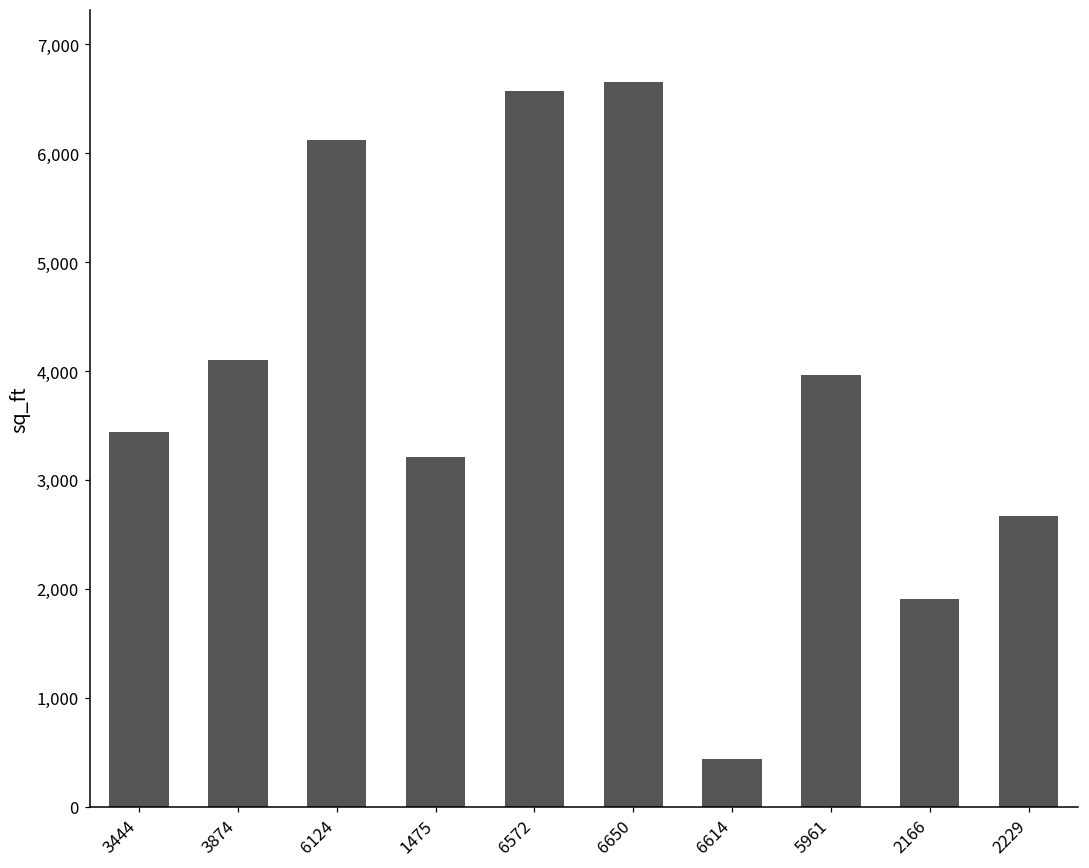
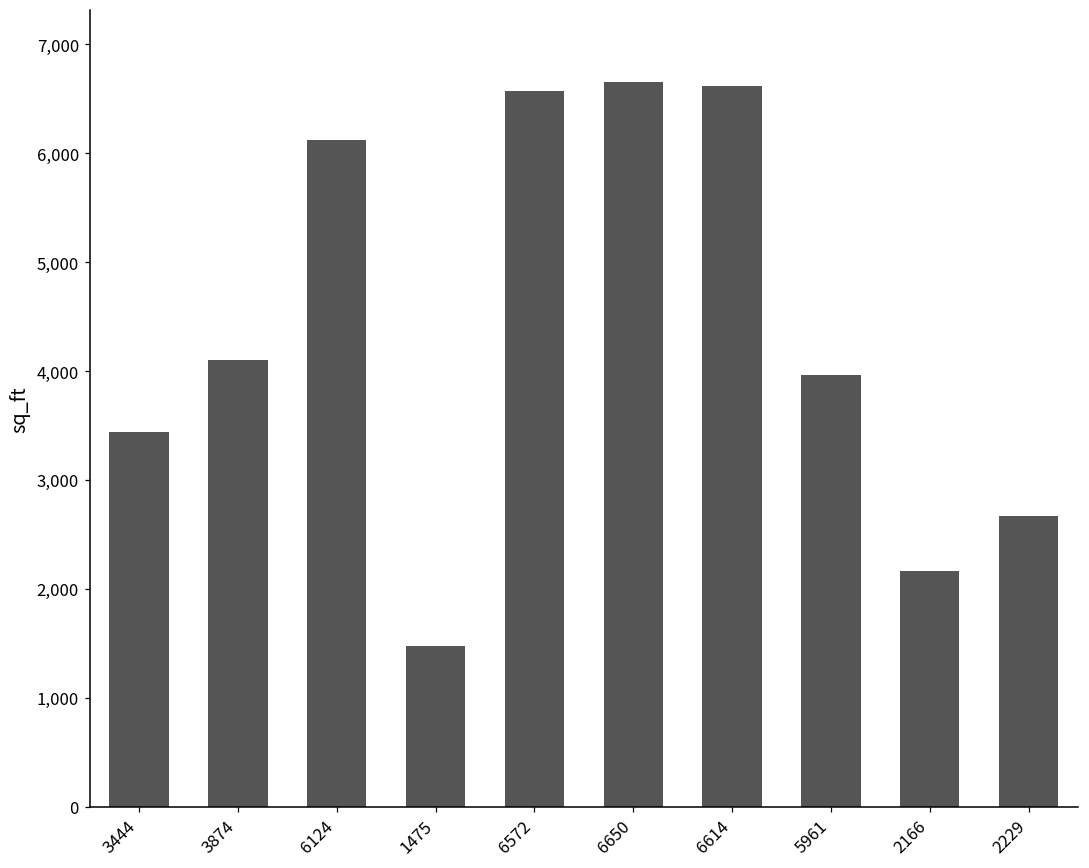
  {
    "3444": "3,400",
    "3874": "4,100",
    "6124": "6,100",
-   "1475": "3,200",
+   "1475": "1,500",
    "6572": "6,600",
    "6650": "6,700",
-   "6614": "400",
+   "6614": "6,600",
    "5961": "4,000",
-   "2166": "1,900",
+   "2166": "2,200",
    "2229": "2,700"
  }
